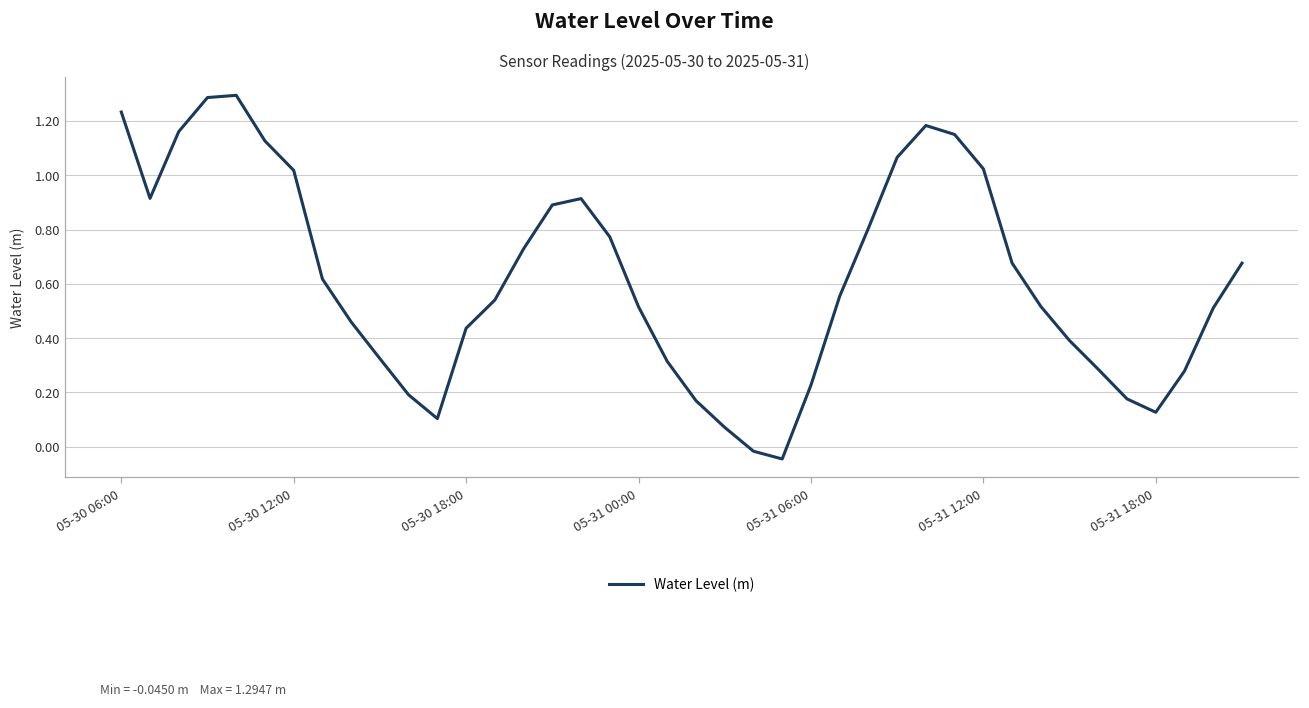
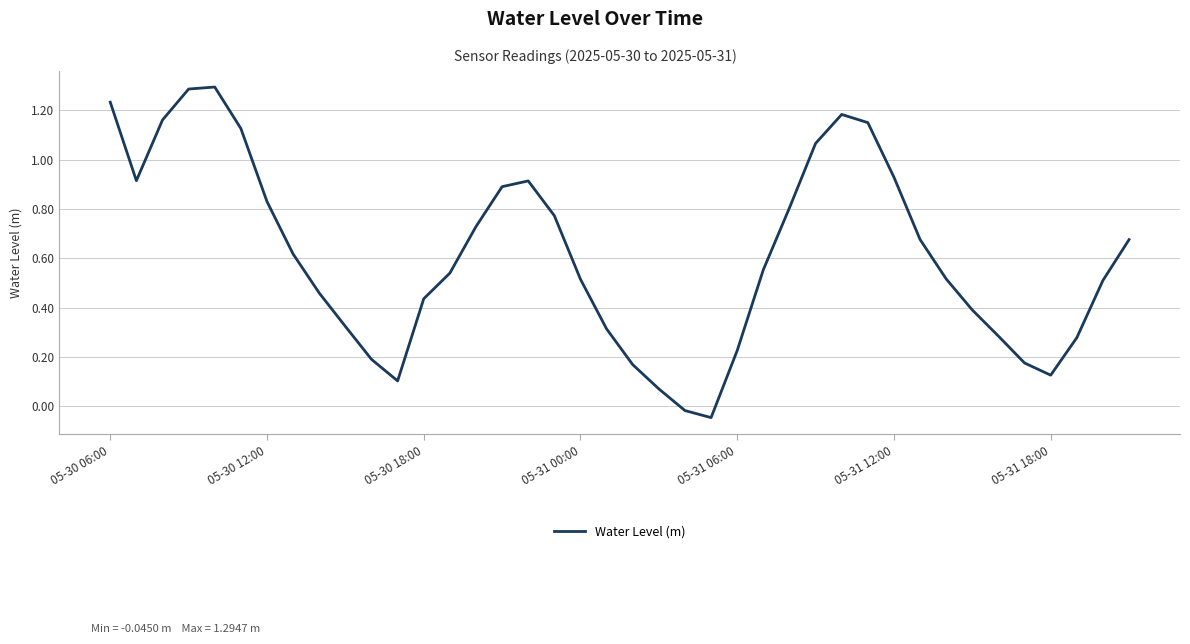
  {
    "05-30 06:00": 1.23,
-   "05-30 12:00": 1.02,
+   "05-30 12:00": 0.83,
    "05-30 18:00": 0.44,
    "05-31 00:00": 0.52,
    "05-31 06:00": 0.23,
-   "05-31 12:00": 1.02,
+   "05-31 12:00": 0.93,
    "05-31 18:00": 0.13
  }
